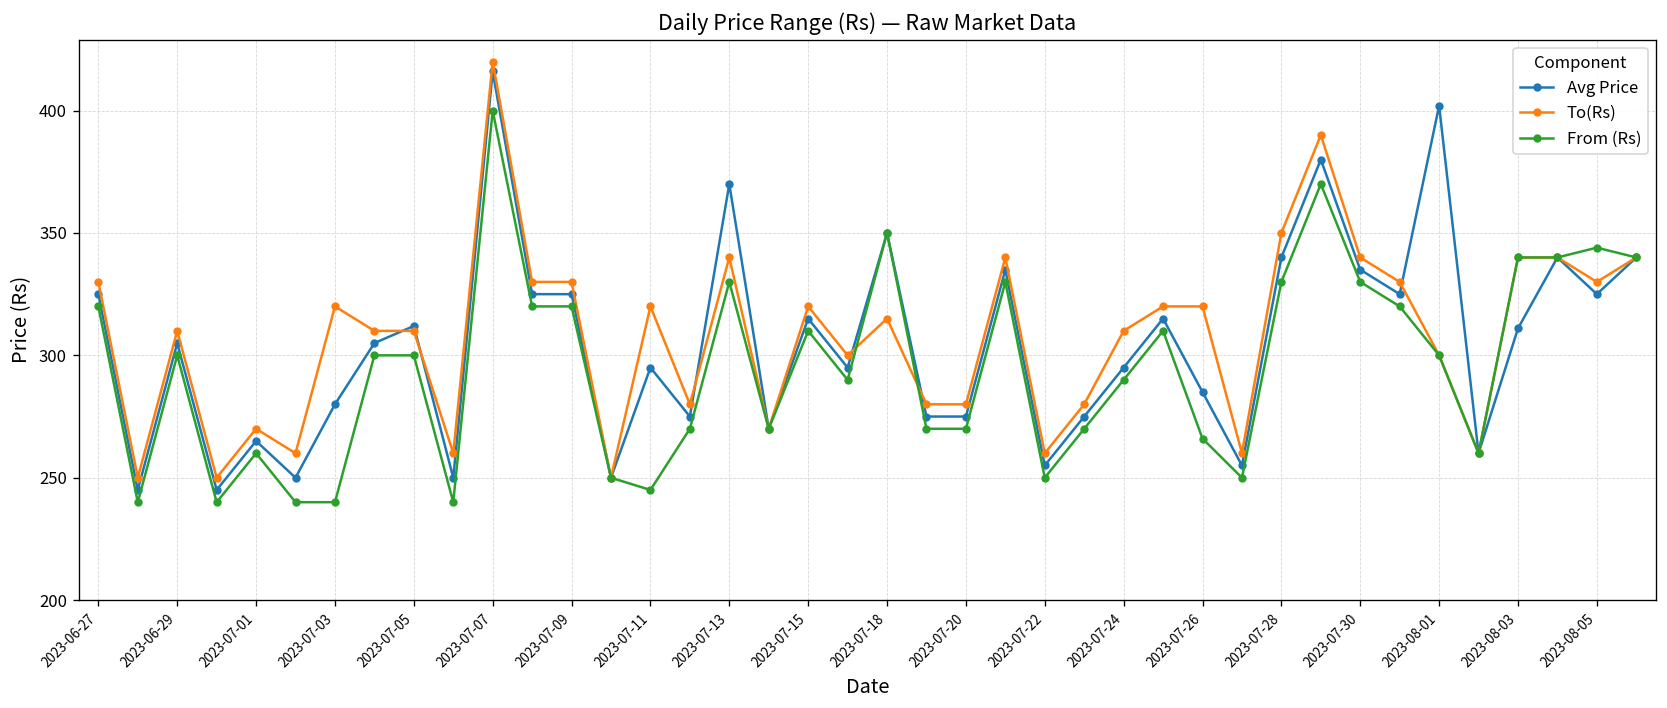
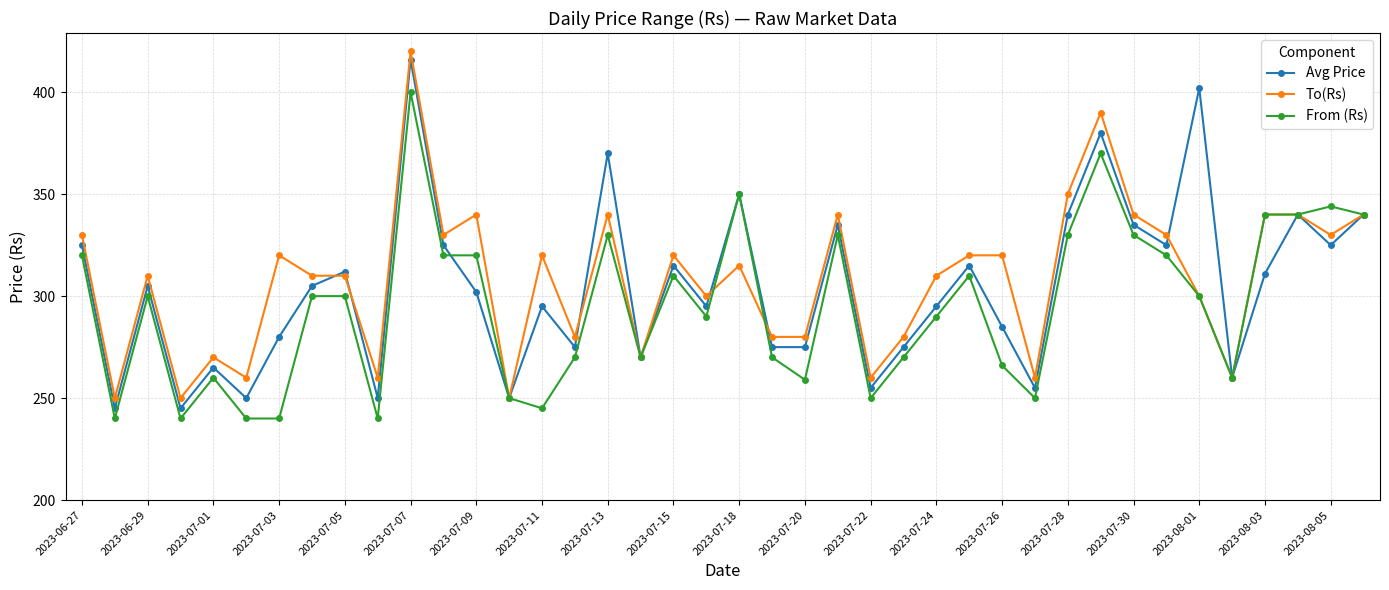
  {
    "Avg Price": {
      "2023-06-27": 325,
      "2023-06-29": 305,
      "2023-07-01": 265,
      "2023-07-03": 280,
      "2023-07-05": 312,
      "2023-07-07": 416,
-     "2023-07-09": 325,
+     "2023-07-09": 302,
      "2023-07-11": 295,
      "2023-07-13": 370,
      "2023-07-15": 315,
      "2023-07-20": 275,
      "2023-07-22": 255,
      "2023-07-24": 295,
      "2023-07-26": 285,
      "2023-07-28": 340,
      "2023-07-30": 335,
      "2023-08-01": 402,
      "2023-08-03": 311,
      "2023-08-05": 325
    },
    "To(Rs)": {
      "2023-06-27": 330,
      "2023-06-29": 310,
      "2023-07-01": 270,
      "2023-07-03": 320,
      "2023-07-05": 310,
      "2023-07-07": 420,
-     "2023-07-09": 330,
+     "2023-07-09": 340,
      "2023-07-11": 320,
      "2023-07-13": 340,
      "2023-07-15": 320,
      "2023-07-18": 315,
      "2023-07-20": 280,
      "2023-07-22": 260,
      "2023-07-24": 310,
      "2023-07-26": 320,
      "2023-07-28": 350,
      "2023-07-30": 340,
      "2023-08-05": 330
    },
    "From (Rs)": {
      "2023-06-27": 320,
      "2023-06-29": 300,
      "2023-07-01": 260,
      "2023-07-03": 240,
      "2023-07-05": 300,
      "2023-07-07": 400,
      "2023-07-09": 320,
      "2023-07-11": 245,
      "2023-07-13": 330,
      "2023-07-15": 310,
-     "2023-07-20": 270,
+     "2023-07-20": 259,
      "2023-07-22": 250,
      "2023-07-24": 290,
      "2023-07-26": 266,
      "2023-07-28": 330,
      "2023-07-30": 330,
      "2023-08-05": 344
    }
  }
